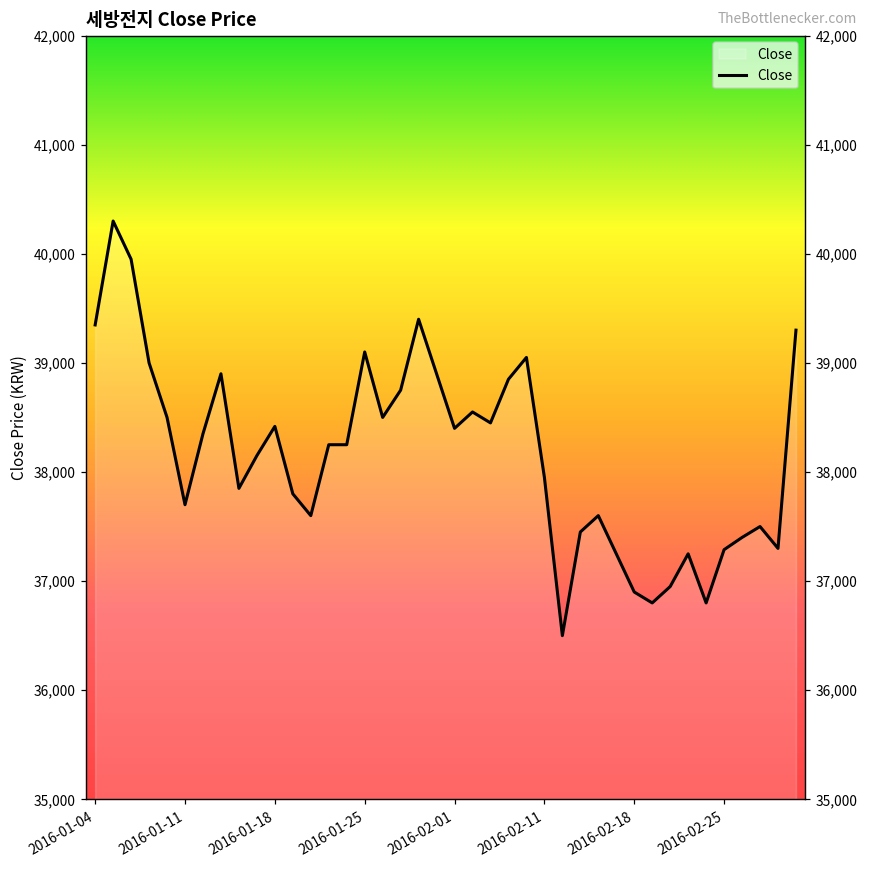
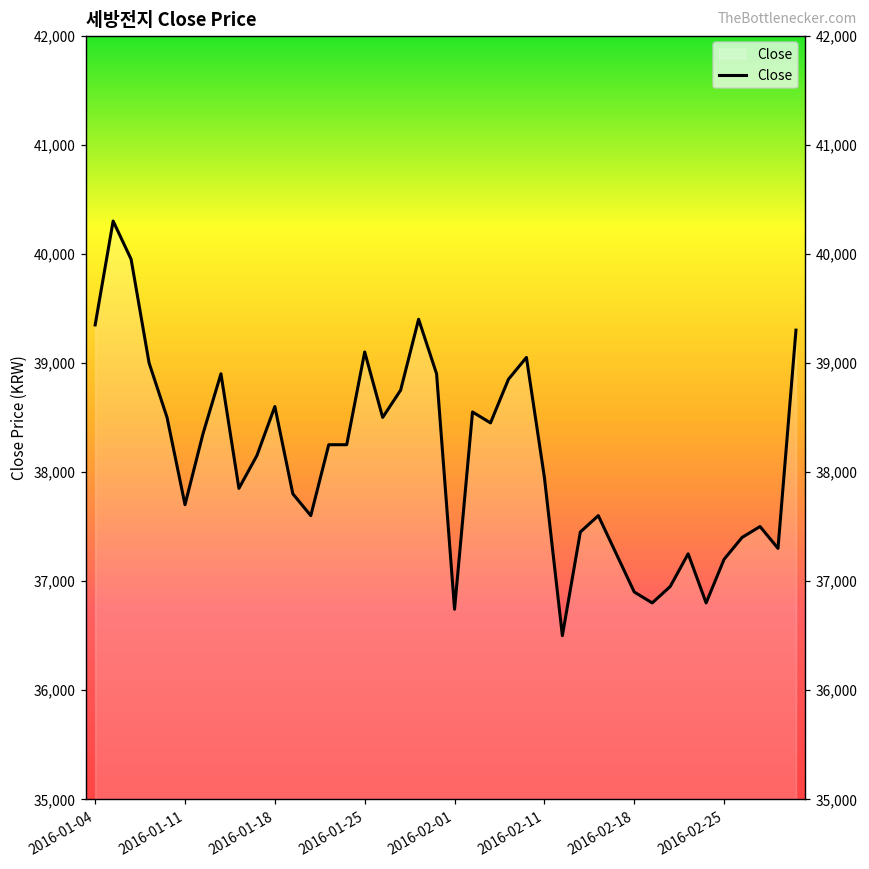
  {
    "2016-01-04": "39,300",
    "2016-01-11": "37,700",
-   "2016-01-18": "38,400",
+   "2016-01-18": "38,600",
    "2016-01-25": "39,100",
-   "2016-02-01": "38,400",
+   "2016-02-01": "36,700",
    "2016-02-11": "38,000",
    "2016-02-18": "36,900",
-   "2016-02-25": "37,300"
+   "2016-02-25": "37,200"
  }
